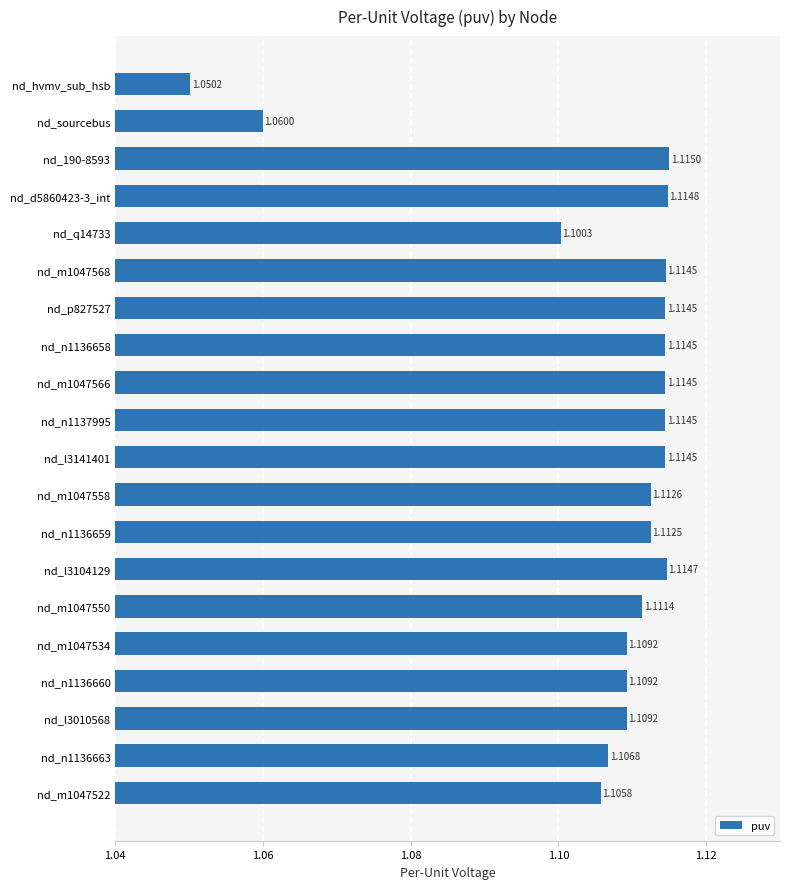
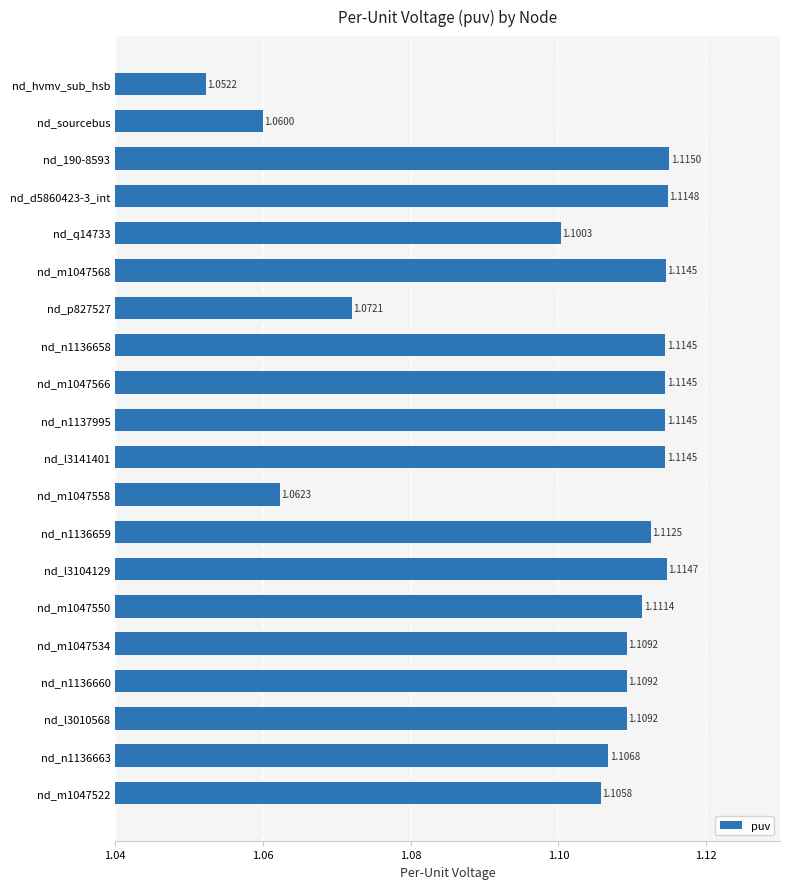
  {
-   "nd_hvmv_sub_hsb": 1.0502,
+   "nd_hvmv_sub_hsb": 1.0522,
    "nd_sourcebus": 1.0600,
    "nd_190-8593": 1.1150,
    "nd_d5860423-3_int": 1.1148,
    "nd_q14733": 1.1003,
    "nd_m1047568": 1.1145,
-   "nd_p827527": 1.1145,
+   "nd_p827527": 1.0721,
    "nd_n1136658": 1.1145,
    "nd_m1047566": 1.1145,
    "nd_n1137995": 1.1145,
    "nd_l3141401": 1.1145,
-   "nd_m1047558": 1.1126,
+   "nd_m1047558": 1.0623,
    "nd_n1136659": 1.1125,
    "nd_l3104129": 1.1147,
    "nd_m1047550": 1.1114,
    "nd_m1047534": 1.1092,
    "nd_n1136660": 1.1092,
    "nd_l3010568": 1.1092,
    "nd_n1136663": 1.1068,
    "nd_m1047522": 1.1058
  }
